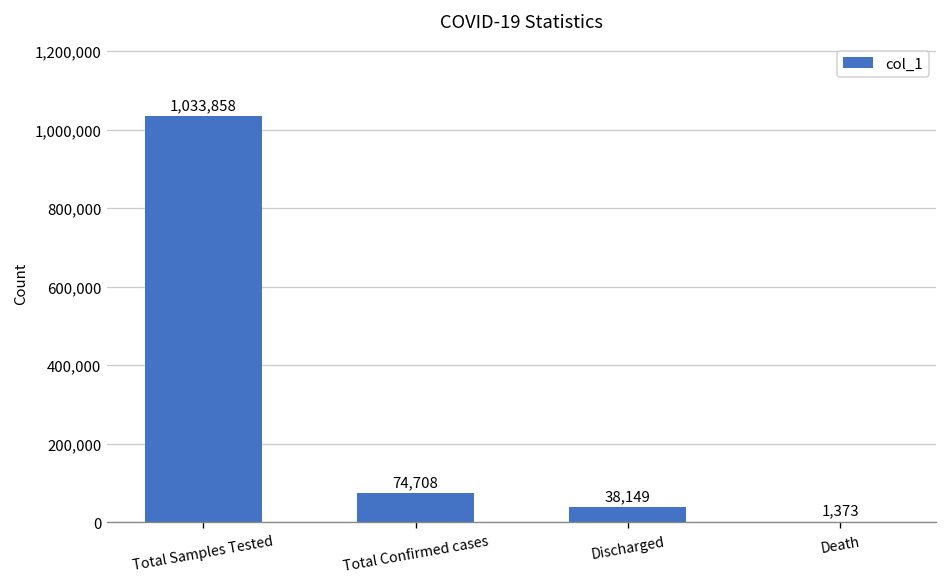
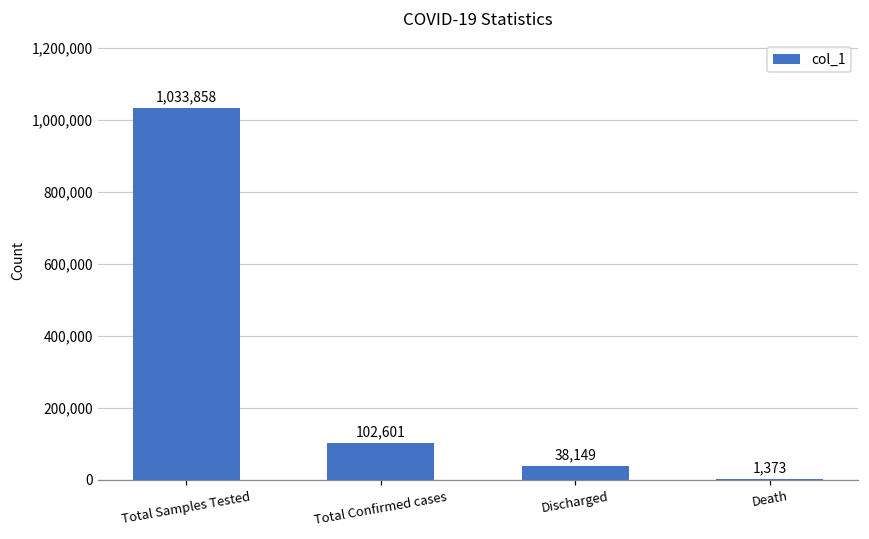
  {
    "Total Samples Tested": "1,033,858",
-   "Total Confirmed cases": "74,708",
+   "Total Confirmed cases": "102,601",
    "Discharged": "38,149",
    "Death": "1,373"
  }
